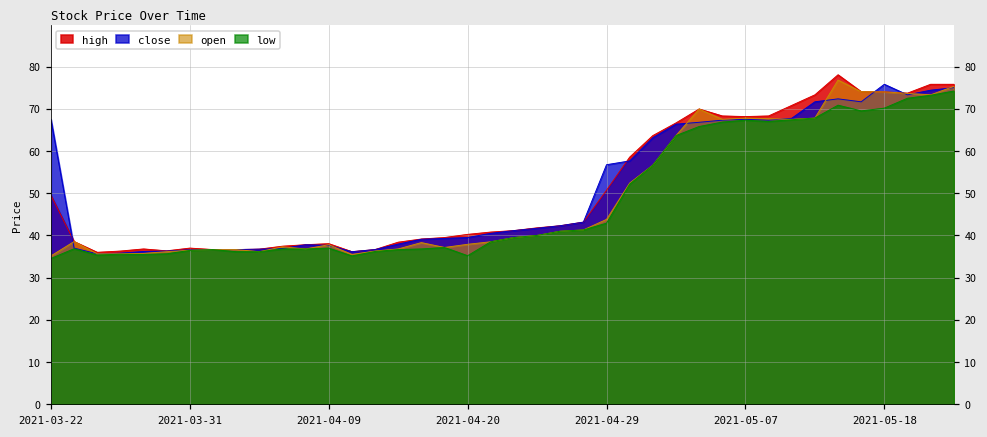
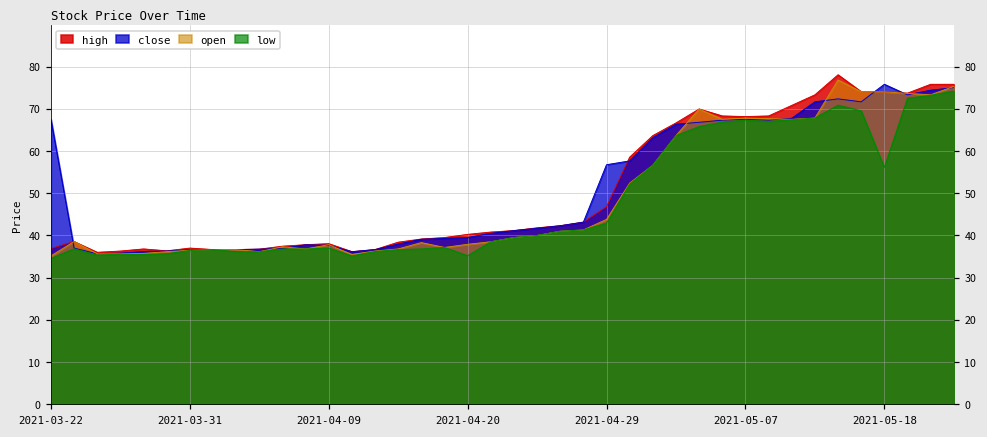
  {
    "high": {
-     "2021-03-22": 50,
+     "2021-03-22": 37,
      "2021-04-20": 40,
-     "2021-04-29": 51
+     "2021-04-29": 47
    },
    "close": {
      "2021-03-22": 68,
      "2021-04-20": 40,
      "2021-04-29": 57,
      "2021-05-18": 76
    },
    "open": {
      "2021-04-20": 38,
      "2021-04-29": 44
    },
    "low": {
      "2021-04-20": 35,
      "2021-04-29": 43,
-     "2021-05-18": 70
+     "2021-05-18": 56
    }
  }
